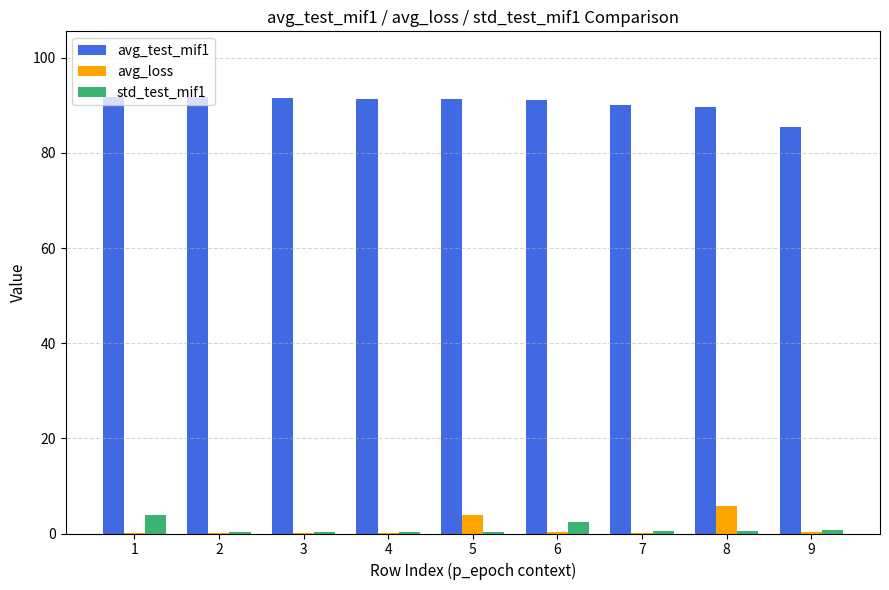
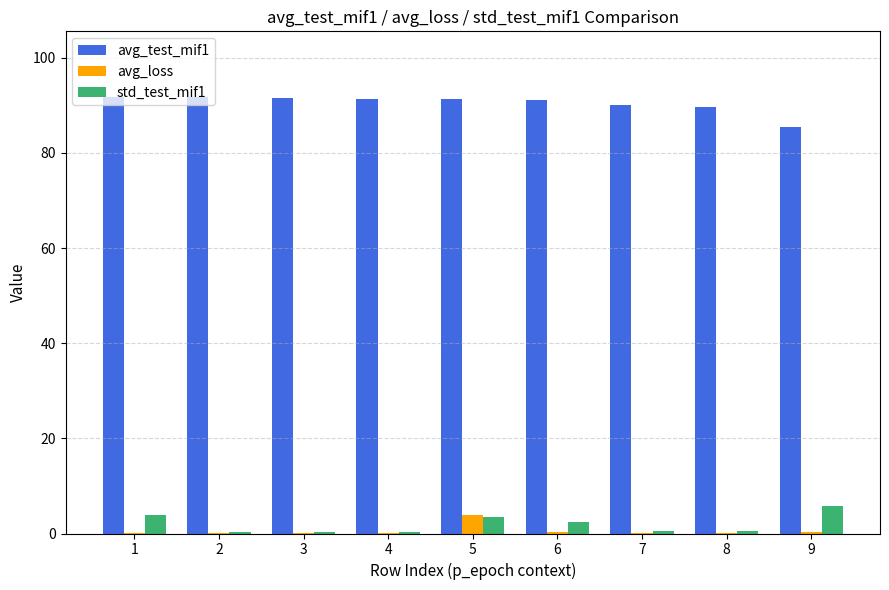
  {
    "avg_test_mif1": {
      "3": 92,
      "4": 91,
      "5": 91,
      "6": 91,
      "7": 90,
      "8": 90,
      "9": 86
    },
    "avg_loss": {
      "5": 4,
-     "8": 6
+     "8": 0
    },
    "std_test_mif1": {
      "1": 4,
-     "5": 0,
+     "5": 3,
      "6": 2,
-     "9": 1
+     "9": 6
    }
  }
